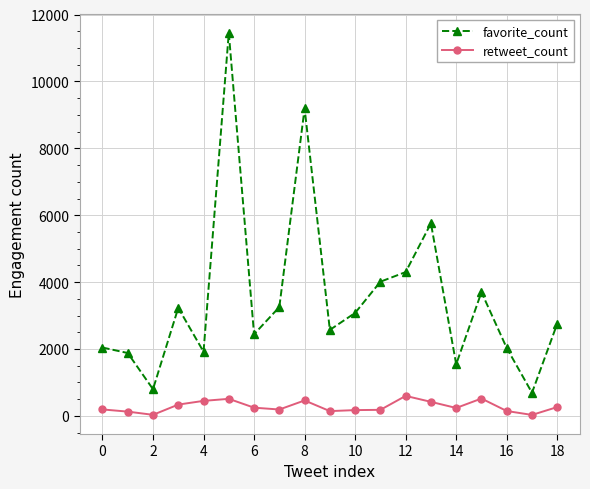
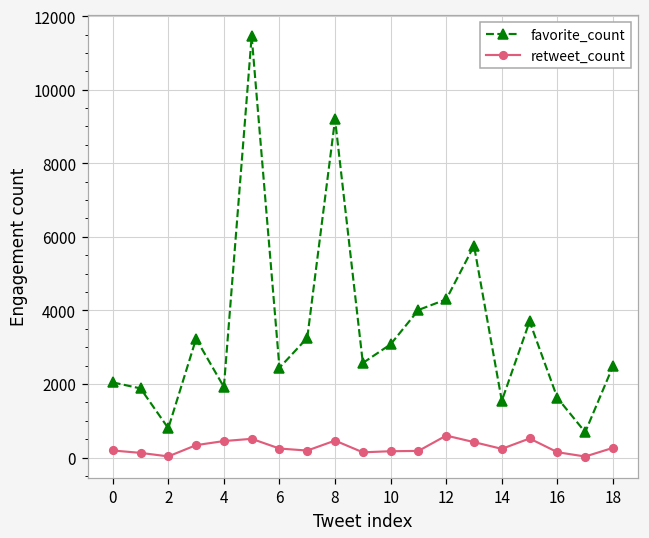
  {
    "favorite_count": {
      "0": 2000,
      "2": 800,
      "4": 1900,
      "6": 2400,
      "8": 9200,
      "10": 3100,
      "12": 4300,
      "14": 1500,
-     "16": 2000,
-     "18": 2800
+     "16": 1600,
+     "18": 2500
    },
    "retweet_count": {
      "0": 200,
      "2": 0,
      "4": 500,
      "6": 200,
      "8": 500,
      "10": 200,
      "12": 600,
      "14": 200,
      "16": 100,
      "18": 300
    }
  }
